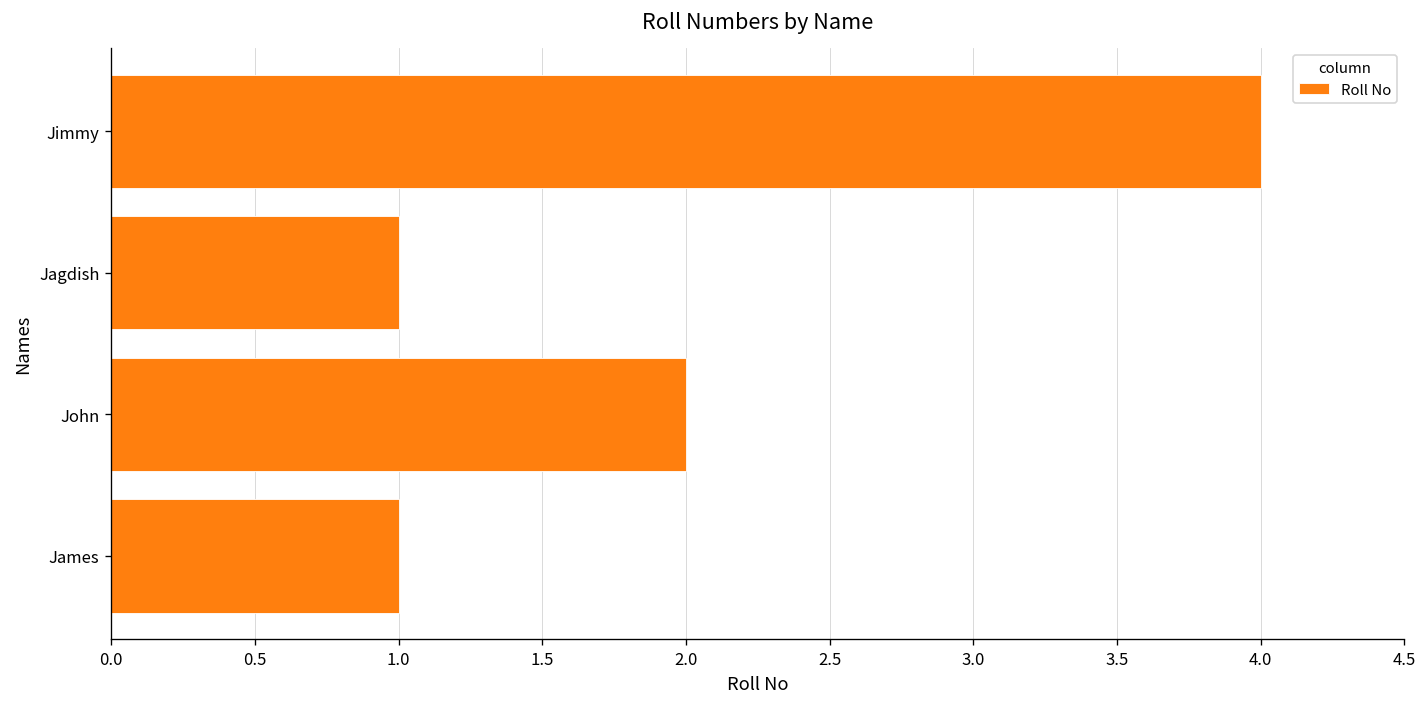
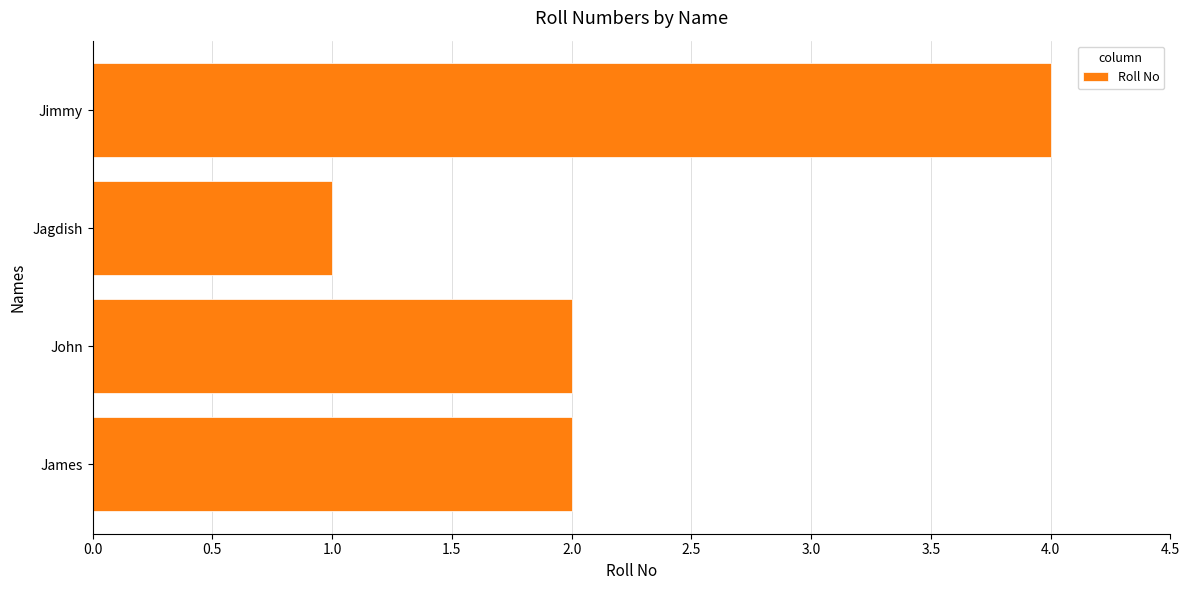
  {
    "Jimmy": 4,
    "Jagdish": 1,
    "John": 2,
-   "James": 1
+   "James": 2
  }
